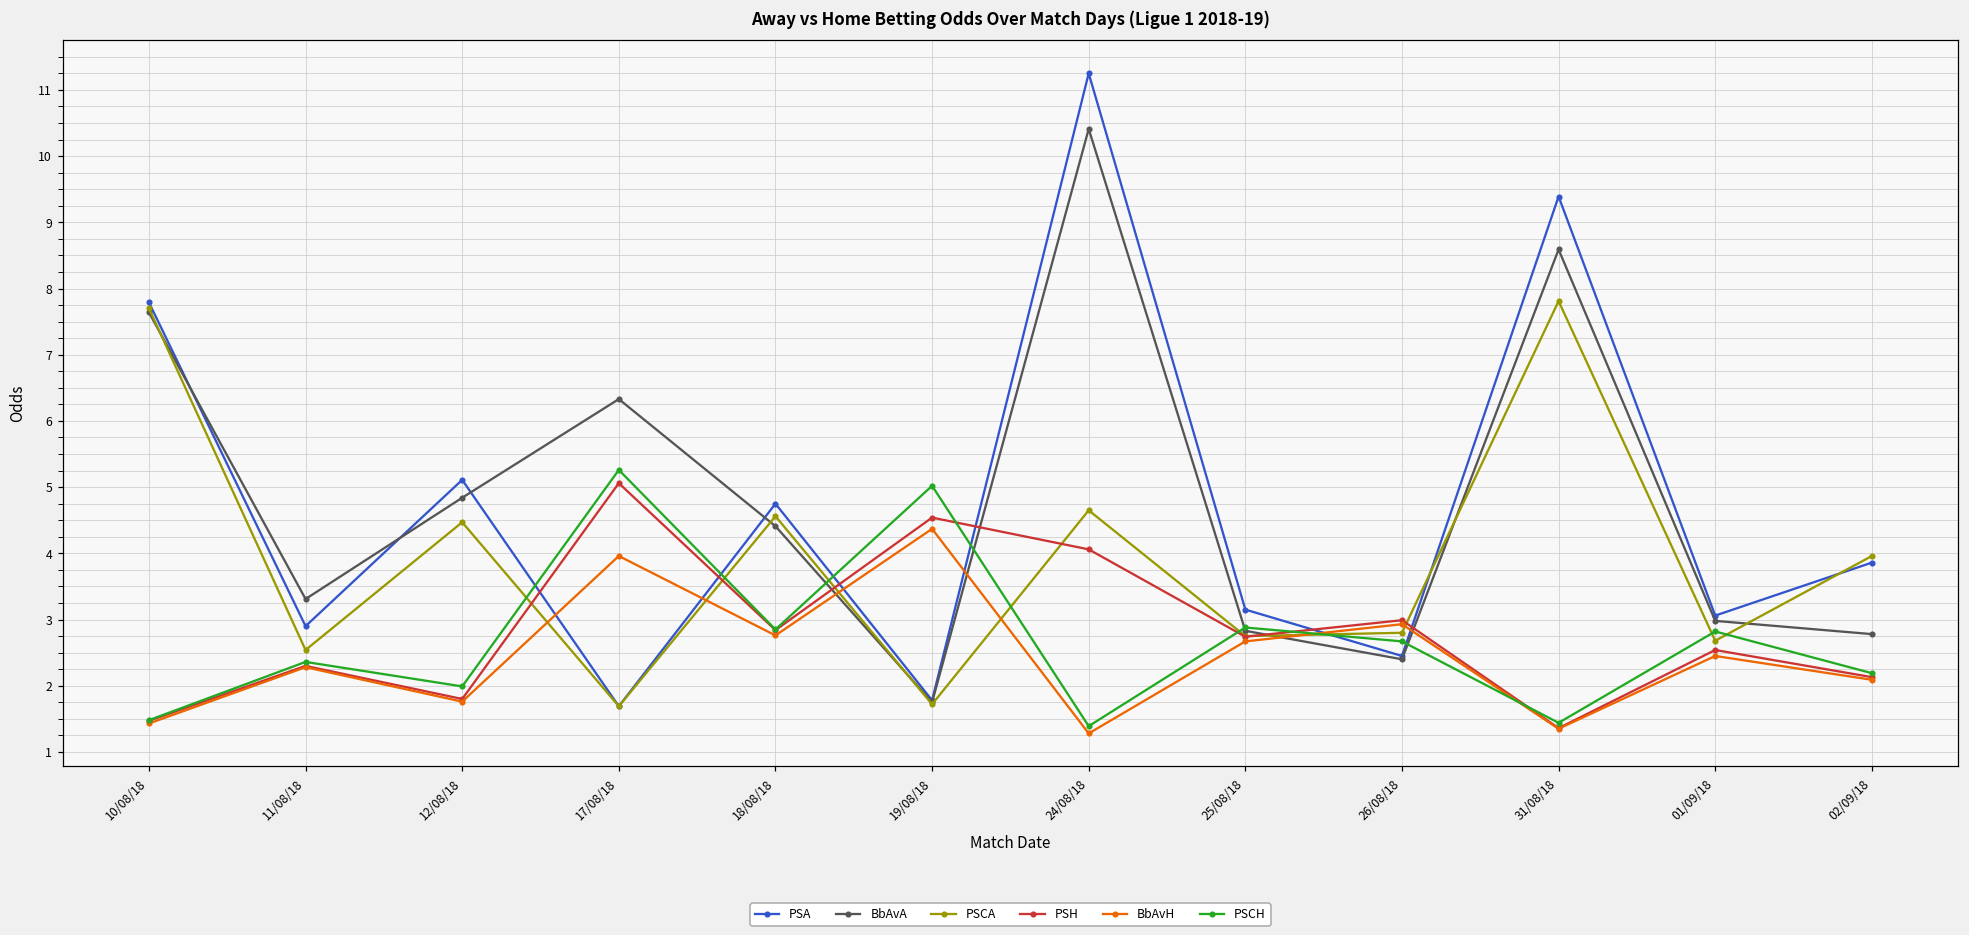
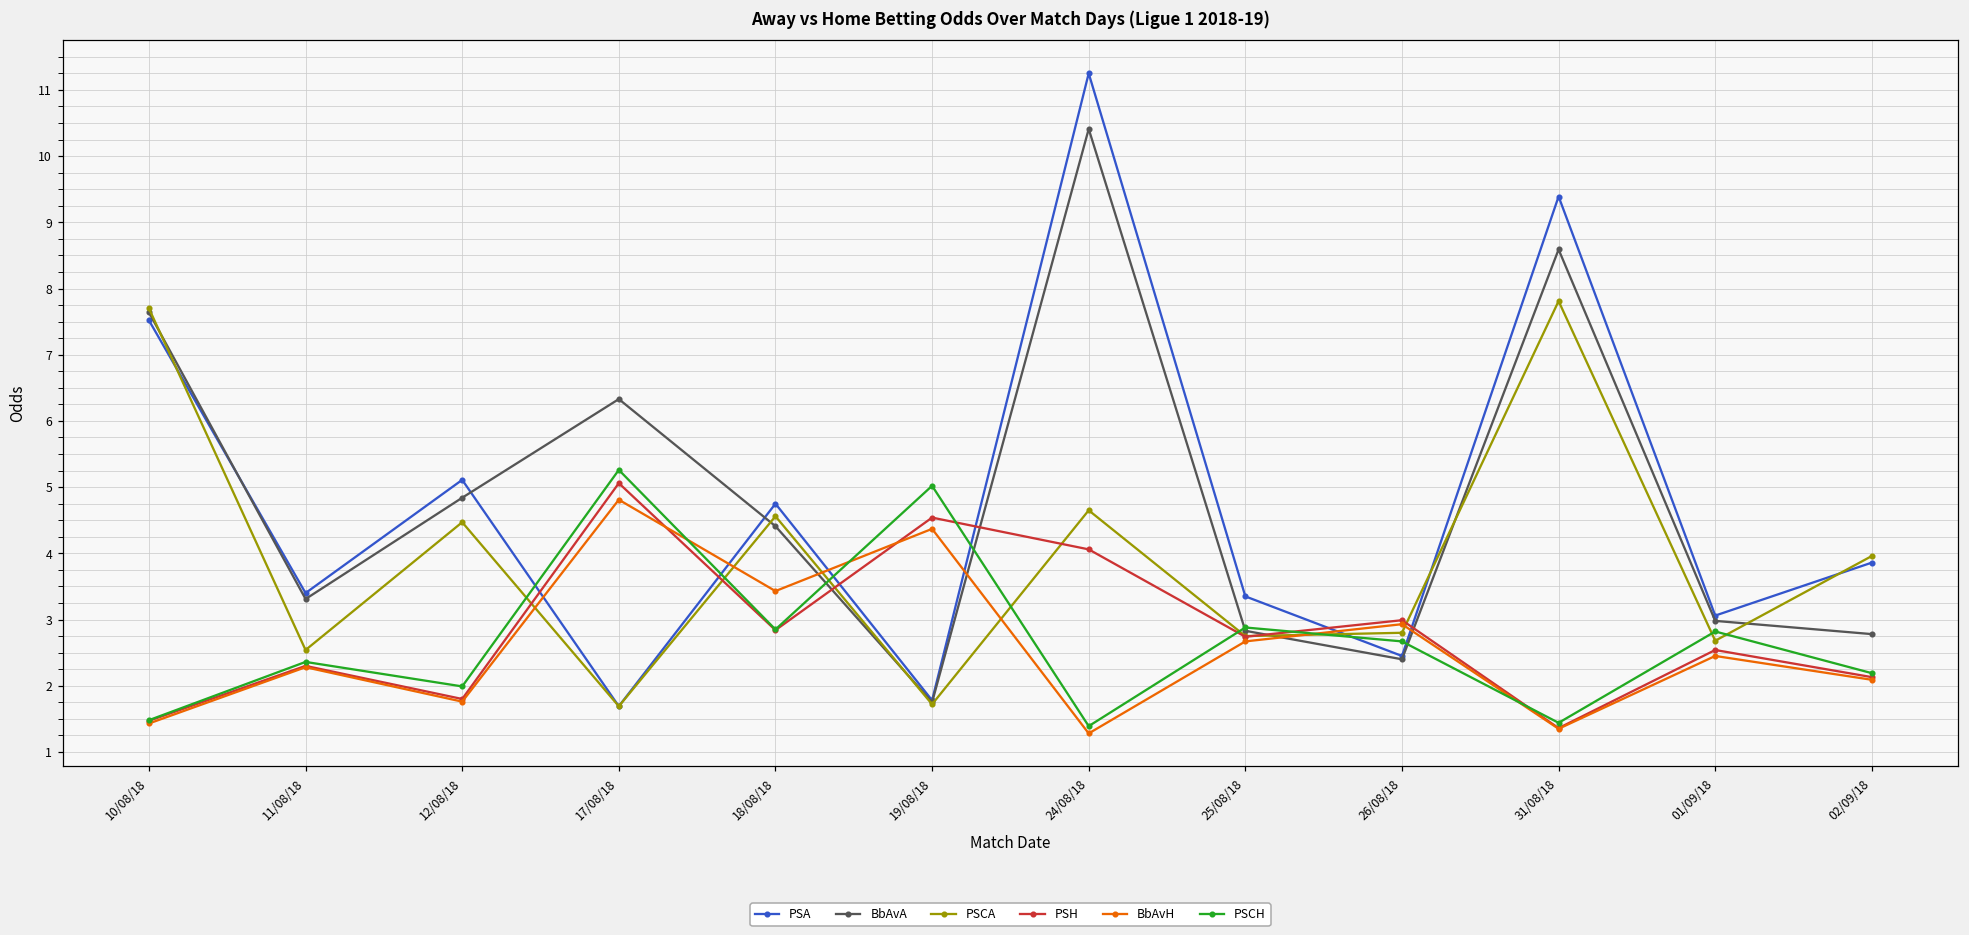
  {
    "PSA": {
-     "10/08/18": 7.8,
-     "11/08/18": 2.9,
+     "10/08/18": 7.5,
+     "11/08/18": 3.4,
      "12/08/18": 5.1,
      "18/08/18": 4.8,
      "24/08/18": 11.3,
-     "25/08/18": 3.2,
+     "25/08/18": 3.4,
      "26/08/18": 2.5,
      "31/08/18": 9.4,
      "01/09/18": 3.1,
      "02/09/18": 3.9
    },
    "BbAvA": {
      "10/08/18": 7.6,
      "11/08/18": 3.3,
      "12/08/18": 4.8,
      "17/08/18": 6.3,
      "18/08/18": 4.4,
      "24/08/18": 10.4,
      "25/08/18": 2.8,
      "26/08/18": 2.4,
      "31/08/18": 8.6,
      "01/09/18": 3.0,
      "02/09/18": 2.8
    },
    "PSCA": {
      "10/08/18": 7.7,
      "11/08/18": 2.5,
      "12/08/18": 4.5,
      "18/08/18": 4.6,
      "24/08/18": 4.7,
      "26/08/18": 2.8,
      "31/08/18": 7.8,
      "01/09/18": 2.7,
      "02/09/18": 4.0
    },
    "PSH": {
      "17/08/18": 5.1,
      "19/08/18": 4.5,
      "24/08/18": 4.1,
      "26/08/18": 3.0,
      "01/09/18": 2.5
    },
    "BbAvH": {
-     "17/08/18": 4.0,
-     "18/08/18": 2.8,
+     "17/08/18": 4.8,
+     "18/08/18": 3.4,
      "19/08/18": 4.4,
      "24/08/18": 1.3,
      "25/08/18": 2.7,
      "26/08/18": 2.9,
      "01/09/18": 2.5
    },
    "PSCH": {
      "11/08/18": 2.4,
      "12/08/18": 2.0,
      "17/08/18": 5.3,
      "19/08/18": 5.0,
      "24/08/18": 1.4,
      "25/08/18": 2.9,
      "26/08/18": 2.7,
      "31/08/18": 1.4,
      "01/09/18": 2.8,
      "02/09/18": 2.2
    }
  }
